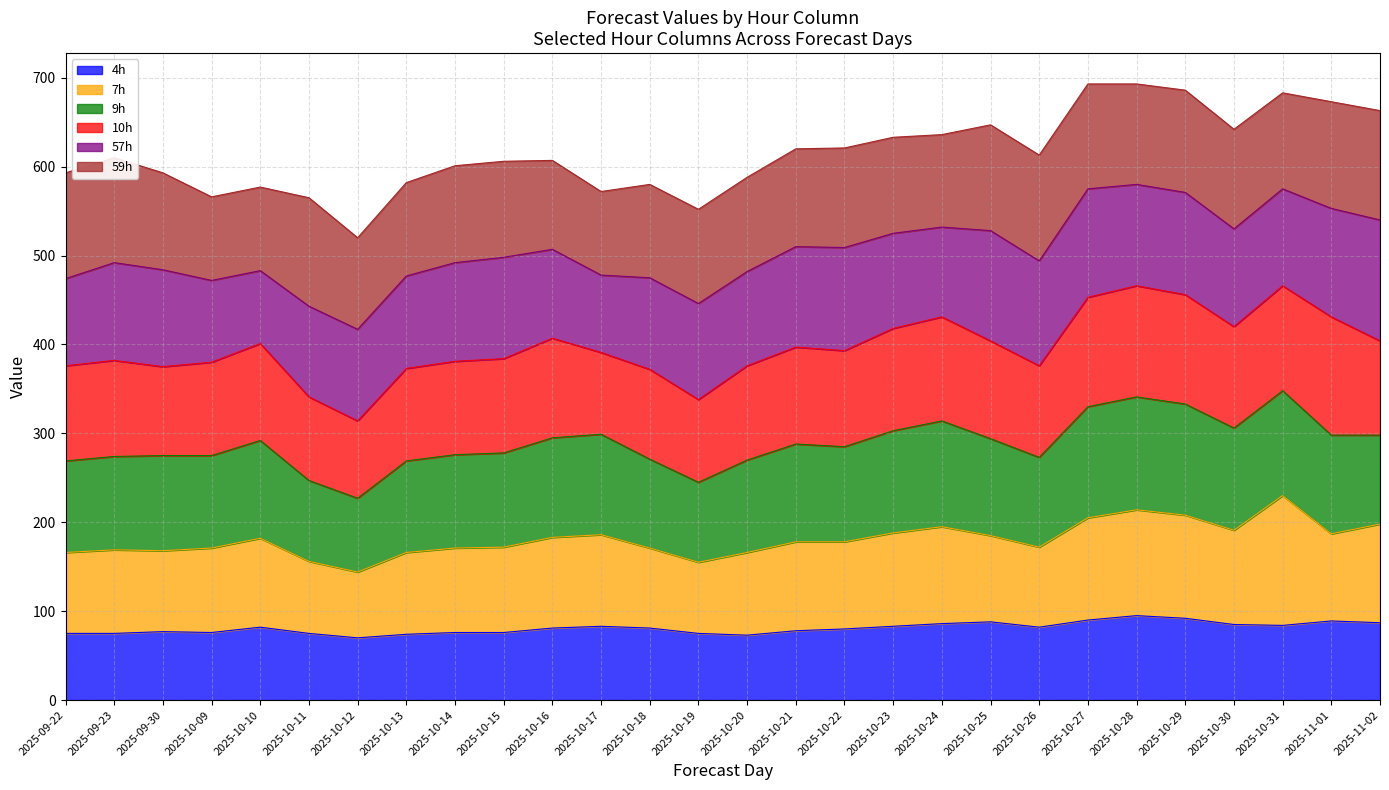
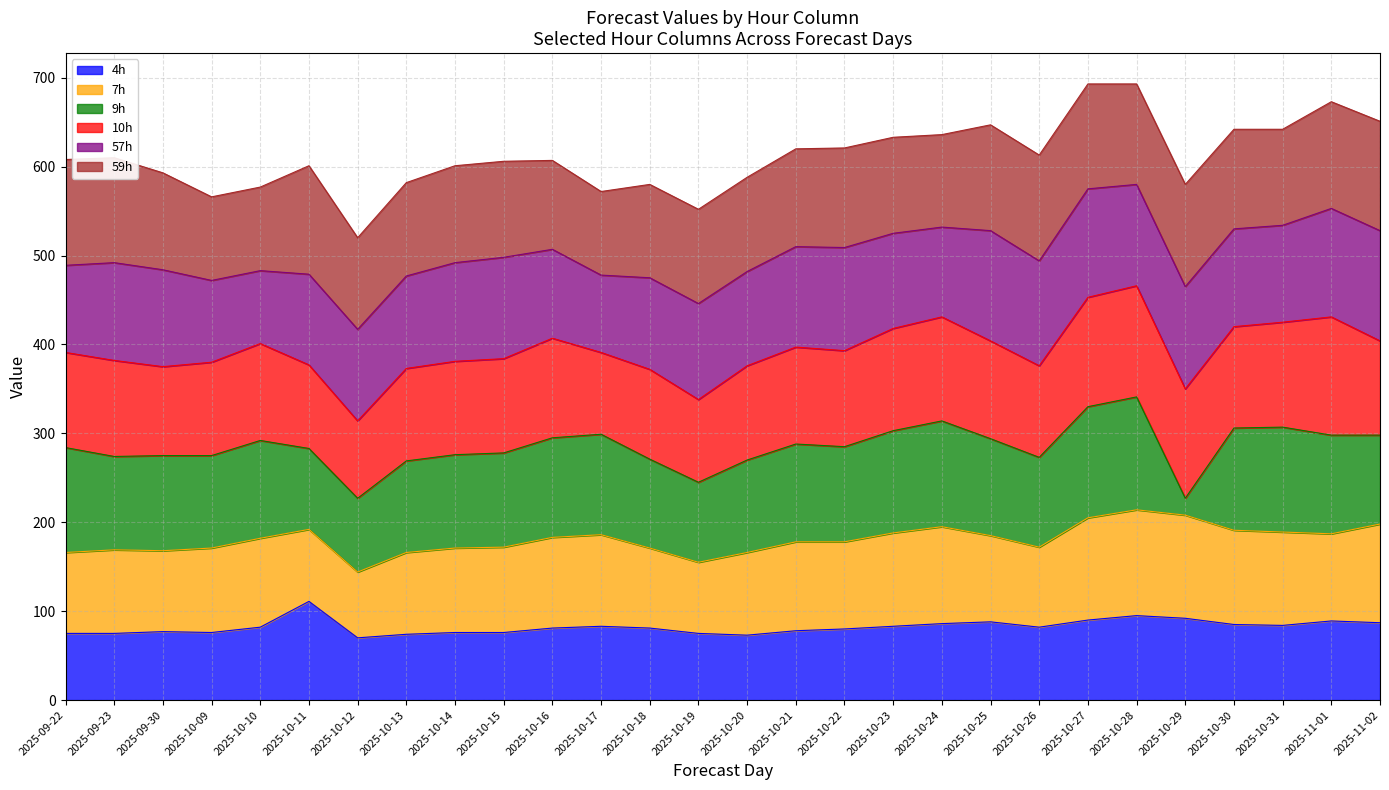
  {
    "4h": {
      "2025-09-22": 80,
      "2025-09-23": 80,
      "2025-09-30": 80,
      "2025-10-09": 80,
      "2025-10-10": 80,
-     "2025-10-11": 80,
+     "2025-10-11": 110,
      "2025-10-12": 70,
      "2025-10-13": 70,
      "2025-10-14": 80,
      "2025-10-15": 80,
      "2025-10-16": 80,
      "2025-10-17": 80,
      "2025-10-18": 80,
      "2025-10-19": 80,
      "2025-10-20": 70,
      "2025-10-21": 80,
      "2025-10-22": 80,
      "2025-10-23": 80,
      "2025-10-24": 90,
      "2025-10-25": 90,
      "2025-10-26": 80,
      "2025-10-27": 90,
      "2025-10-28": 100,
      "2025-10-29": 90,
      "2025-10-30": 90,
      "2025-10-31": 80,
      "2025-11-01": 90,
      "2025-11-02": 90
    },
    "7h": {
      "2025-09-22": 90,
      "2025-09-23": 90,
      "2025-09-30": 90,
      "2025-10-09": 100,
      "2025-10-10": 100,
      "2025-10-11": 80,
      "2025-10-12": 70,
      "2025-10-13": 90,
      "2025-10-14": 100,
      "2025-10-15": 100,
      "2025-10-16": 100,
      "2025-10-17": 100,
      "2025-10-18": 90,
      "2025-10-19": 80,
      "2025-10-20": 90,
      "2025-10-21": 100,
      "2025-10-22": 100,
      "2025-10-23": 110,
      "2025-10-24": 110,
      "2025-10-25": 100,
      "2025-10-26": 90,
      "2025-10-27": 120,
      "2025-10-28": 120,
      "2025-10-29": 120,
      "2025-10-30": 110,
-     "2025-10-31": 150,
+     "2025-10-31": 110,
      "2025-11-01": 100,
      "2025-11-02": 110
    },
    "9h": {
-     "2025-09-22": 100,
+     "2025-09-22": 120,
      "2025-09-23": 110,
      "2025-09-30": 110,
      "2025-10-09": 100,
      "2025-10-10": 110,
      "2025-10-11": 90,
      "2025-10-12": 80,
      "2025-10-13": 100,
      "2025-10-14": 110,
      "2025-10-15": 110,
      "2025-10-16": 110,
      "2025-10-17": 110,
      "2025-10-18": 100,
      "2025-10-19": 90,
      "2025-10-20": 100,
      "2025-10-21": 110,
      "2025-10-22": 110,
      "2025-10-23": 120,
      "2025-10-24": 120,
      "2025-10-25": 110,
      "2025-10-26": 100,
      "2025-10-27": 130,
      "2025-10-28": 130,
-     "2025-10-29": 130,
+     "2025-10-29": 20,
      "2025-10-30": 120,
      "2025-10-31": 120,
      "2025-11-01": 110,
      "2025-11-02": 100
    },
    "10h": {
      "2025-09-22": 110,
      "2025-09-23": 110,
      "2025-09-30": 100,
      "2025-10-09": 110,
      "2025-10-10": 110,
      "2025-10-11": 90,
      "2025-10-12": 90,
      "2025-10-13": 100,
      "2025-10-14": 110,
      "2025-10-15": 110,
      "2025-10-16": 110,
      "2025-10-17": 90,
      "2025-10-18": 100,
      "2025-10-19": 90,
      "2025-10-20": 110,
      "2025-10-21": 110,
      "2025-10-22": 110,
      "2025-10-23": 120,
      "2025-10-24": 120,
      "2025-10-25": 110,
      "2025-10-26": 100,
      "2025-10-27": 120,
      "2025-10-28": 130,
      "2025-10-29": 120,
      "2025-10-30": 110,
      "2025-10-31": 120,
      "2025-11-01": 130,
      "2025-11-02": 110
    },
    "57h": {
      "2025-09-22": 100,
      "2025-09-23": 110,
      "2025-09-30": 110,
      "2025-10-09": 90,
      "2025-10-10": 80,
      "2025-10-11": 100,
      "2025-10-12": 100,
      "2025-10-13": 100,
      "2025-10-14": 110,
      "2025-10-15": 110,
      "2025-10-16": 100,
      "2025-10-17": 90,
      "2025-10-18": 100,
      "2025-10-19": 110,
      "2025-10-20": 110,
      "2025-10-21": 110,
      "2025-10-22": 120,
      "2025-10-23": 110,
      "2025-10-24": 100,
      "2025-10-25": 120,
      "2025-10-26": 120,
      "2025-10-27": 120,
      "2025-10-28": 110,
      "2025-10-29": 120,
      "2025-10-30": 110,
      "2025-10-31": 110,
      "2025-11-01": 120,
-     "2025-11-02": 140
+     "2025-11-02": 120
    },
    "59h": {
      "2025-09-22": 120,
      "2025-09-30": 110,
      "2025-10-09": 90,
      "2025-10-10": 90,
      "2025-10-11": 120,
      "2025-10-12": 100,
      "2025-10-13": 110,
      "2025-10-14": 110,
      "2025-10-15": 110,
      "2025-10-16": 100,
      "2025-10-17": 90,
      "2025-10-18": 110,
      "2025-10-19": 110,
      "2025-10-20": 110,
      "2025-10-21": 110,
      "2025-10-22": 110,
      "2025-10-23": 110,
      "2025-10-24": 100,
      "2025-10-25": 120,
      "2025-10-26": 120,
      "2025-10-27": 120,
      "2025-10-28": 110,
      "2025-10-29": 120,
      "2025-10-30": 110,
      "2025-10-31": 110,
      "2025-11-01": 120,
      "2025-11-02": 120
    }
  }
